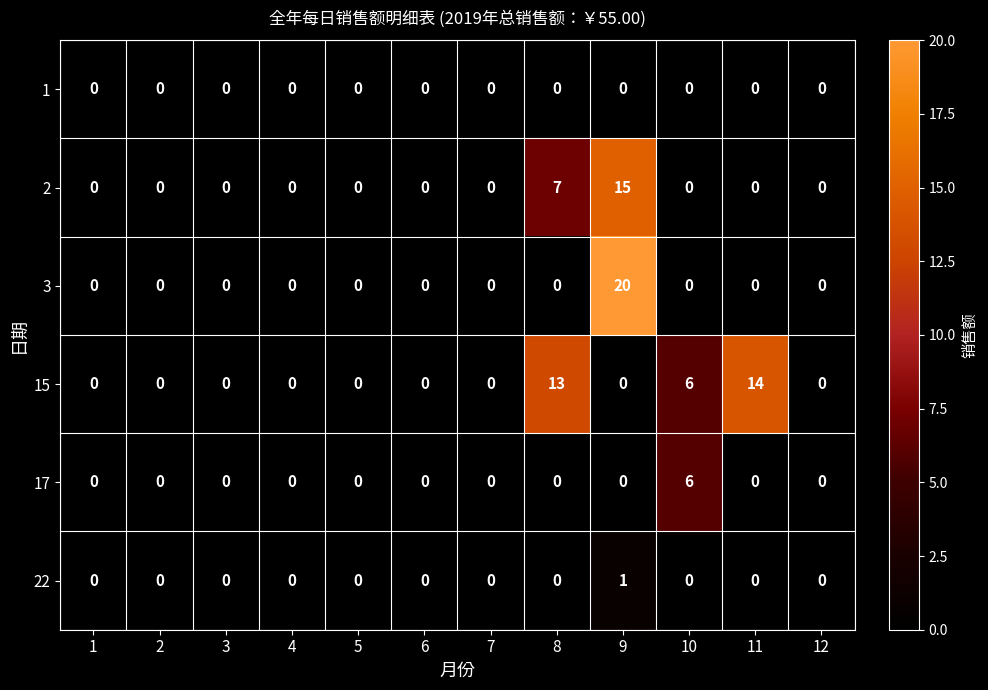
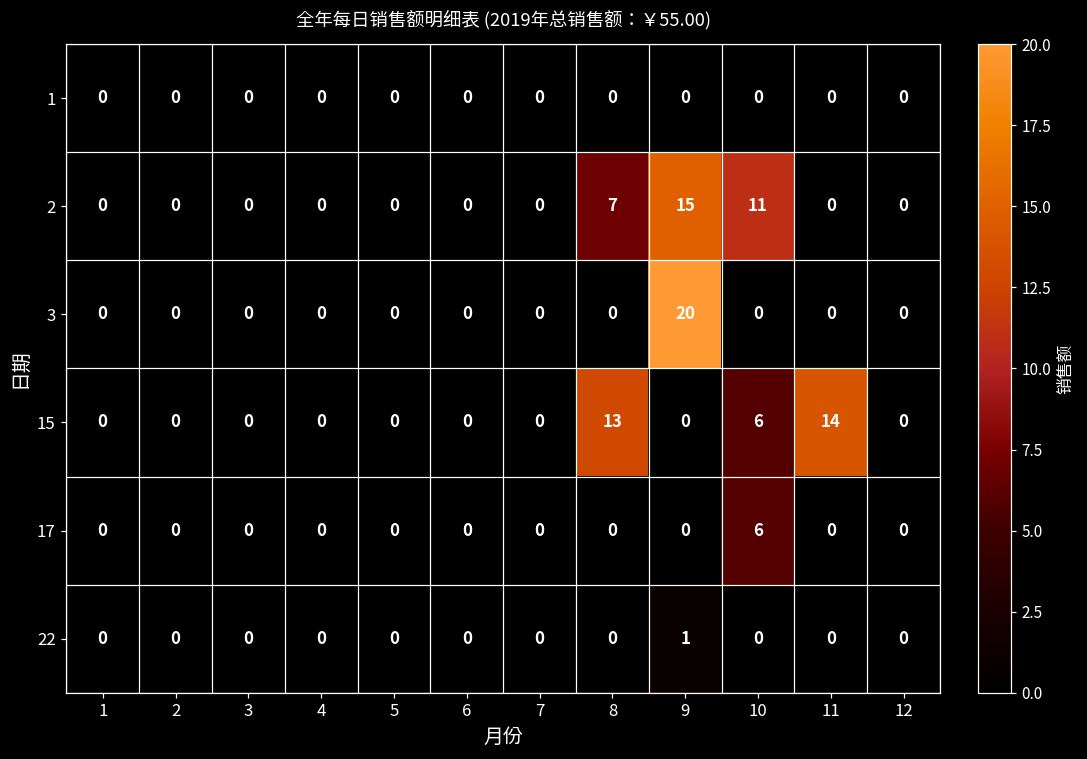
  {
    "1": {
      "1": 0,
      "2": 0,
      "3": 0,
      "4": 0,
      "5": 0,
      "6": 0,
      "7": 0,
      "8": 0,
      "9": 0,
      "10": 0,
      "11": 0,
      "12": 0
    },
    "2": {
      "1": 0,
      "2": 0,
      "3": 0,
      "4": 0,
      "5": 0,
      "6": 0,
      "7": 0,
      "8": 7,
      "9": 15,
-     "10": 0,
+     "10": 11,
      "11": 0,
      "12": 0
    },
    "3": {
      "1": 0,
      "2": 0,
      "3": 0,
      "4": 0,
      "5": 0,
      "6": 0,
      "7": 0,
      "8": 0,
      "9": 20,
      "10": 0,
      "11": 0,
      "12": 0
    },
    "15": {
      "1": 0,
      "2": 0,
      "3": 0,
      "4": 0,
      "5": 0,
      "6": 0,
      "7": 0,
      "8": 13,
      "9": 0,
      "10": 6,
      "11": 14,
      "12": 0
    },
    "17": {
      "1": 0,
      "2": 0,
      "3": 0,
      "4": 0,
      "5": 0,
      "6": 0,
      "7": 0,
      "8": 0,
      "9": 0,
      "10": 6,
      "11": 0,
      "12": 0
    },
    "22": {
      "1": 0,
      "2": 0,
      "3": 0,
      "4": 0,
      "5": 0,
      "6": 0,
      "7": 0,
      "8": 0,
      "9": 1,
      "10": 0,
      "11": 0,
      "12": 0
    }
  }
